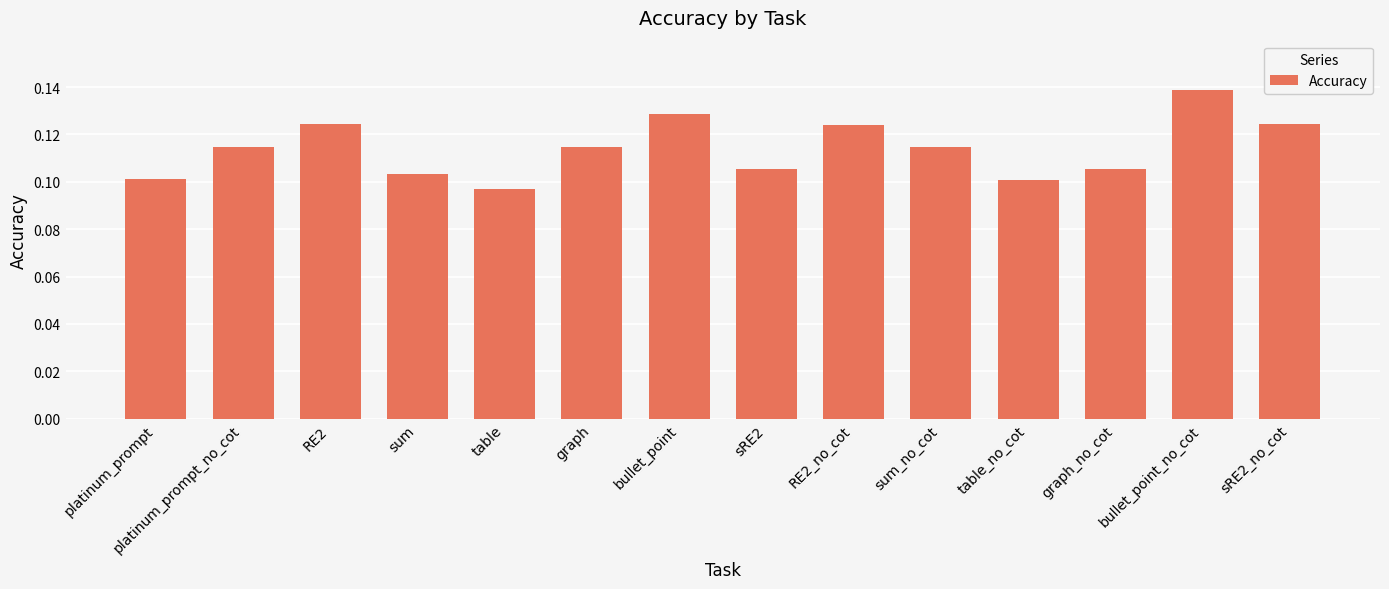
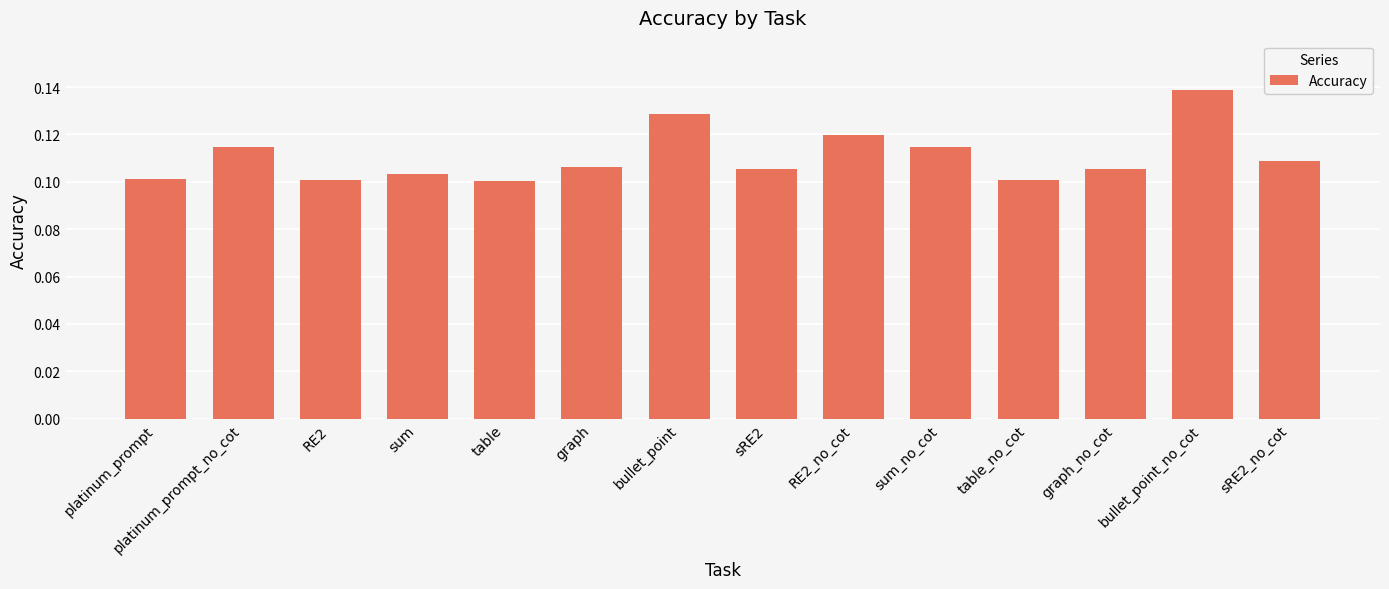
  {
    "platinum_prompt": 0.101,
    "platinum_prompt_no_cot": 0.115,
-   "RE2": 0.124,
+   "RE2": 0.101,
    "sum": 0.103,
-   "table": 0.097,
-   "graph": 0.115,
+   "table": 0.100,
+   "graph": 0.106,
    "bullet_point": 0.128,
    "sRE2": 0.105,
-   "RE2_no_cot": 0.124,
+   "RE2_no_cot": 0.120,
    "sum_no_cot": 0.115,
    "table_no_cot": 0.101,
    "graph_no_cot": 0.105,
    "bullet_point_no_cot": 0.139,
-   "sRE2_no_cot": 0.124
+   "sRE2_no_cot": 0.109
  }
